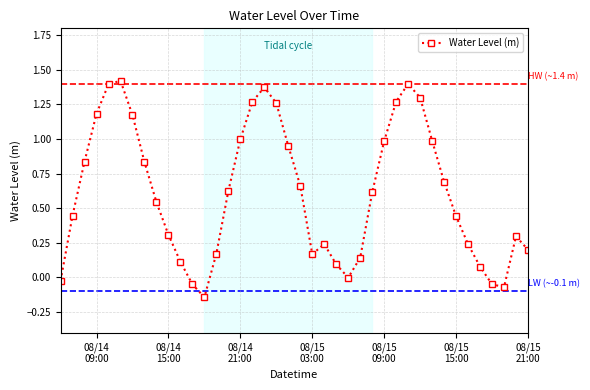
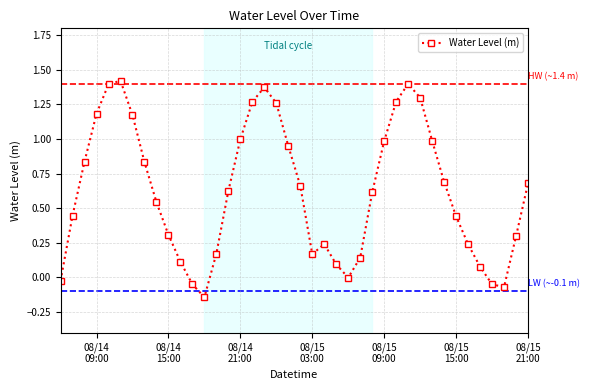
  {
    "08/14 09:00": 1.18,
    "08/14 15:00": 0.31,
    "08/14 21:00": 1.00,
    "08/15 03:00": 0.17,
    "08/15 09:00": 0.98,
    "08/15 15:00": 0.44,
-   "08/15 21:00": 0.20
+   "08/15 21:00": 0.68
  }
